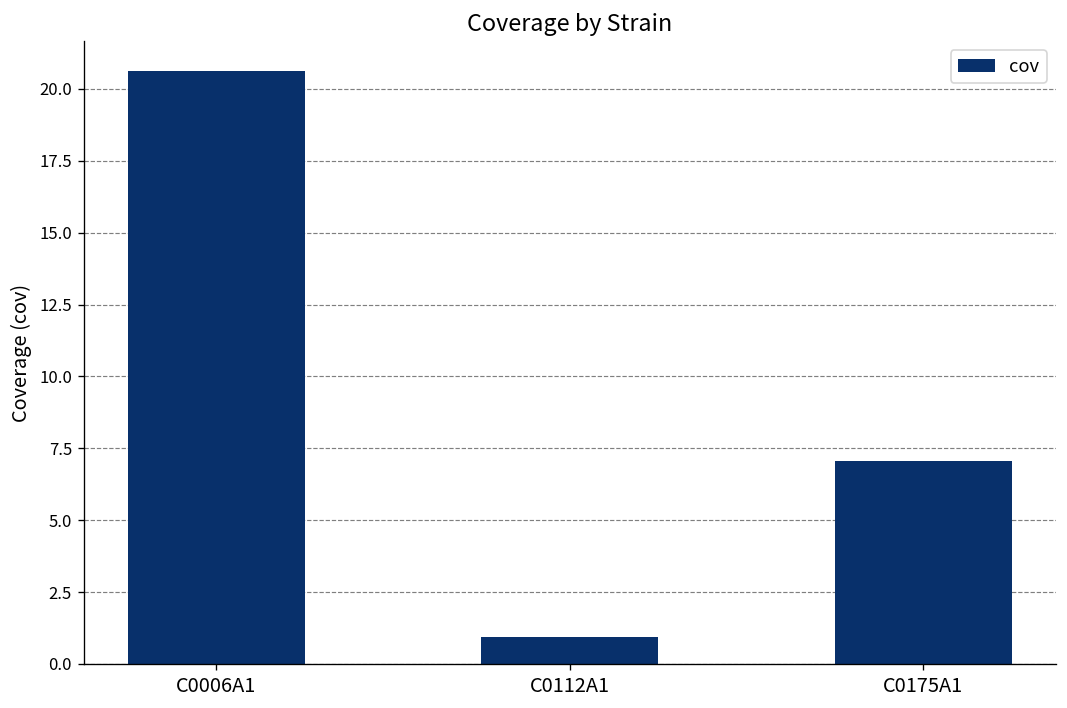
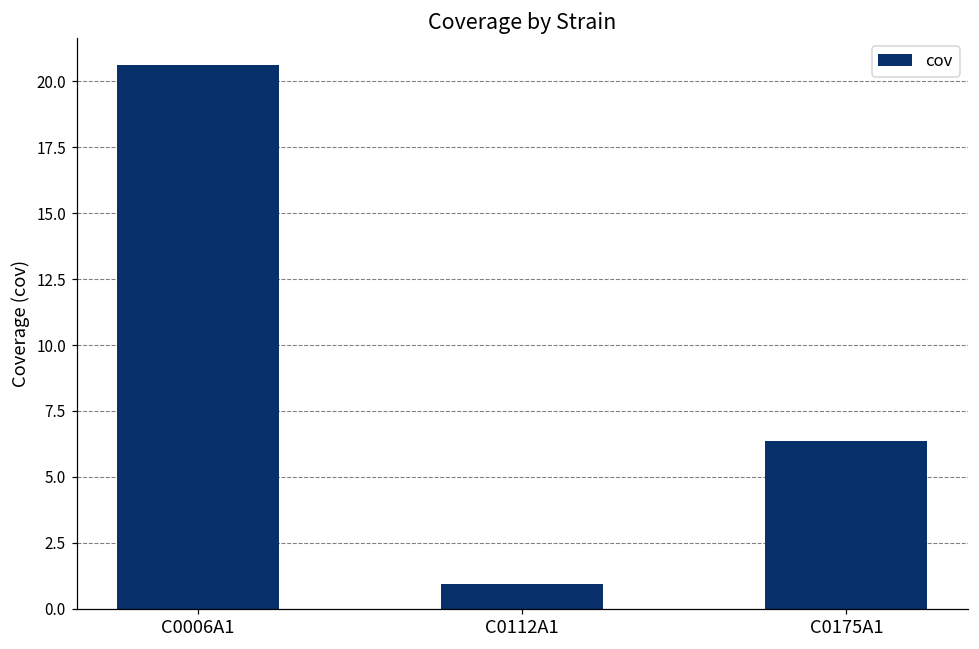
  {
    "C0006A1": 20.6,
    "C0112A1": 0.9,
-   "C0175A1": 7.1
+   "C0175A1": 6.4
  }
